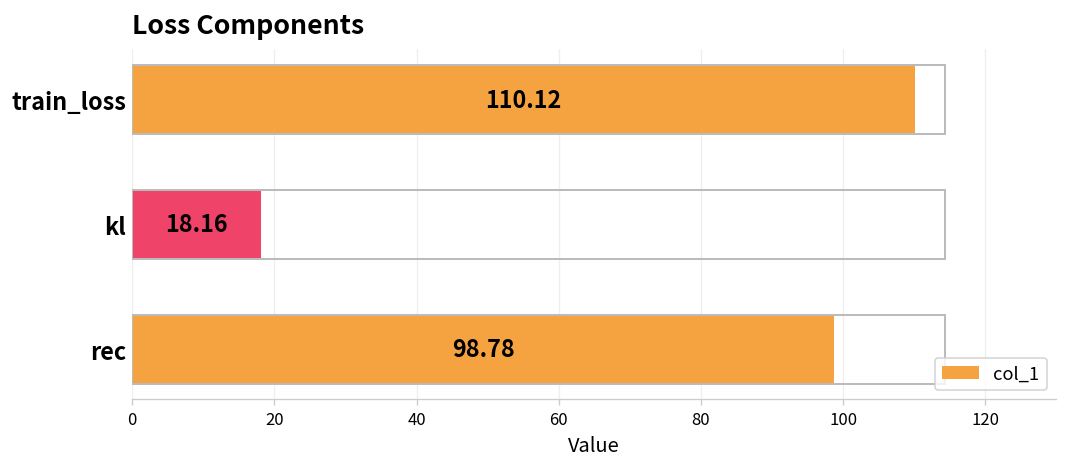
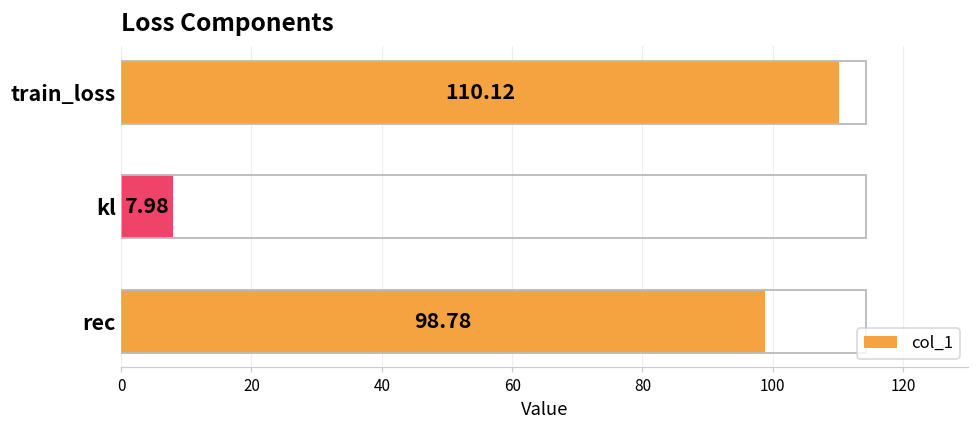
  {
    "train_loss": 110.12,
-   "kl": 18.16,
+   "kl": 7.98,
    "rec": 98.78
  }
